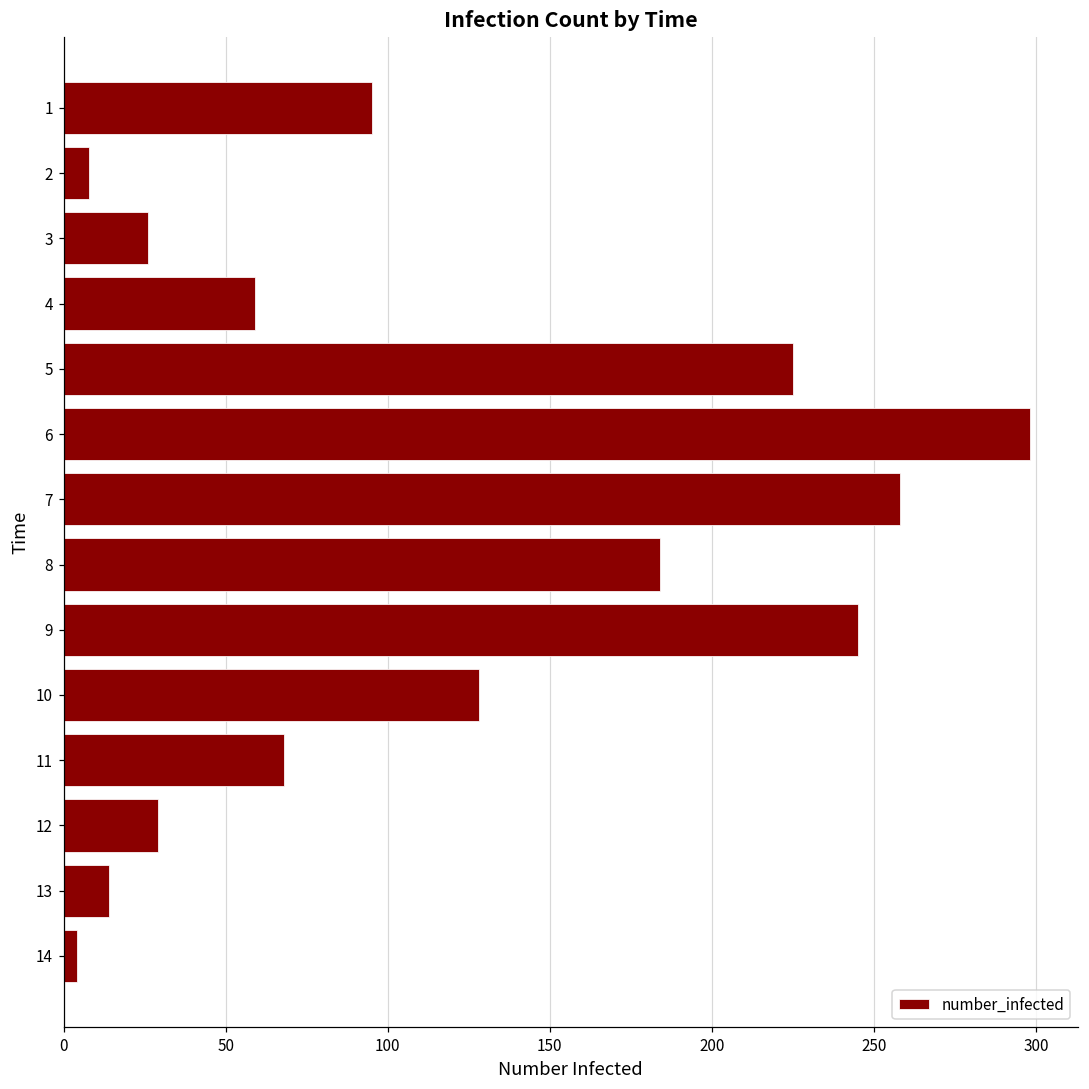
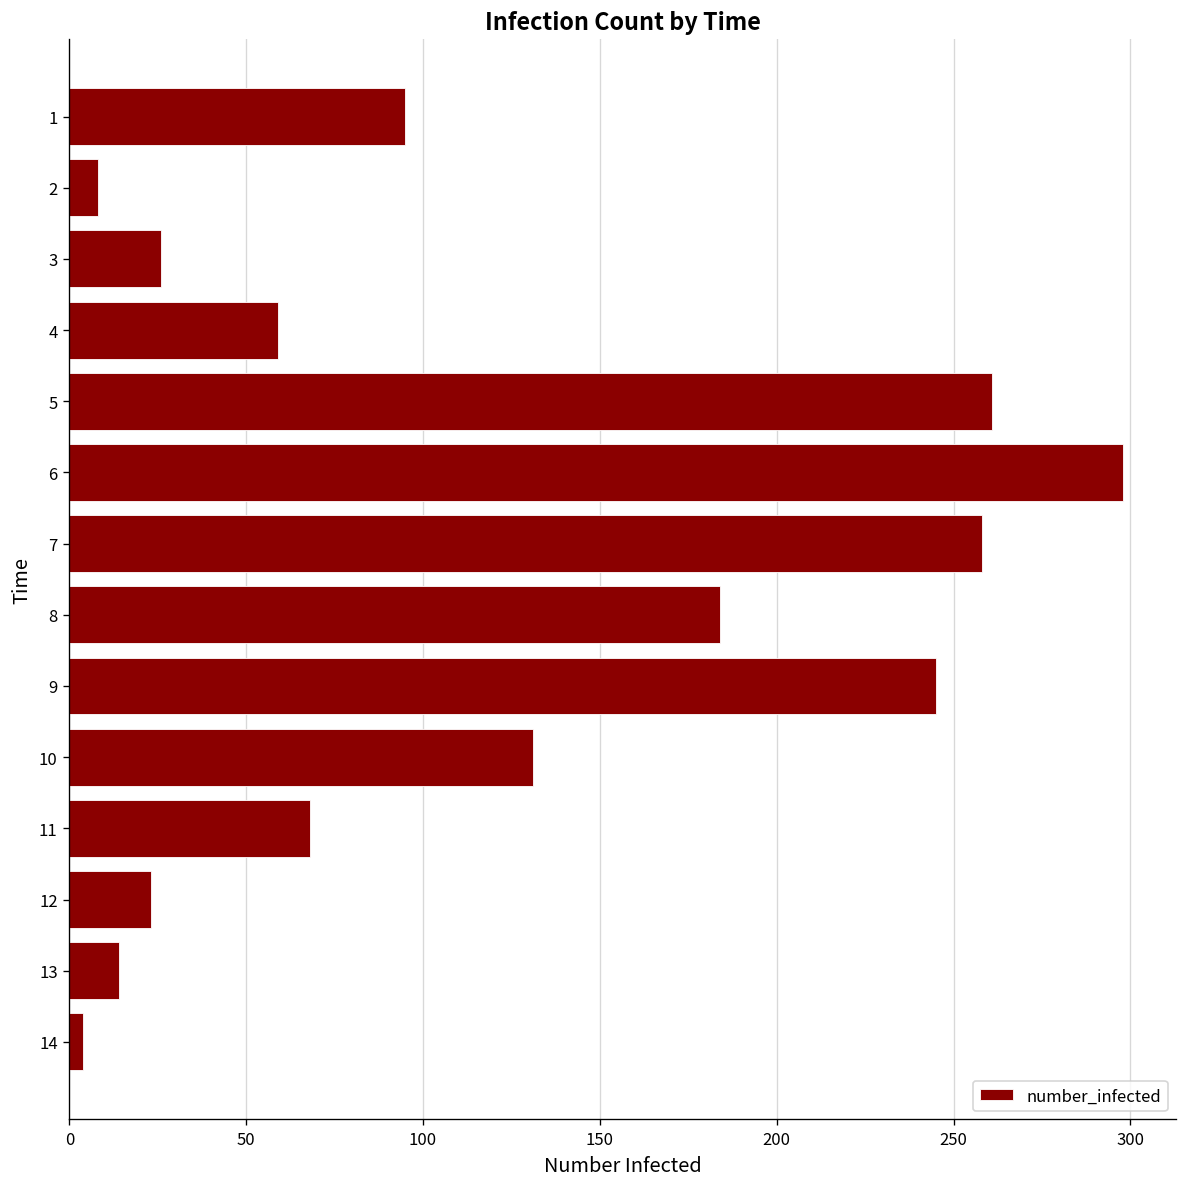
  {
    "1": 95,
    "2": 8,
    "3": 26,
    "4": 59,
-   "5": 225,
+   "5": 261,
    "6": 298,
    "7": 258,
    "8": 184,
    "9": 245,
-   "10": 128,
+   "10": 131,
    "11": 68,
-   "12": 29,
+   "12": 23,
    "13": 14,
    "14": 4
  }
